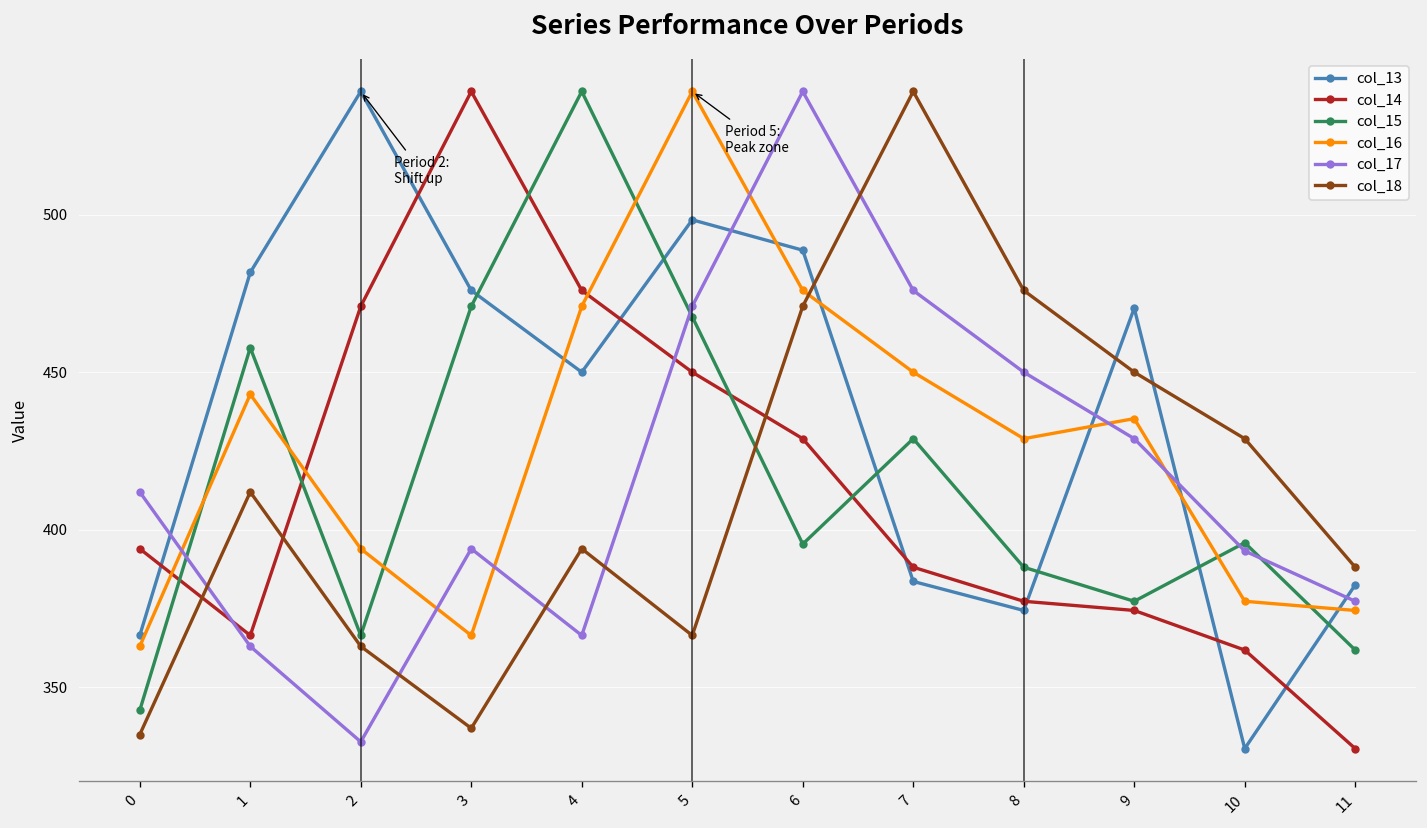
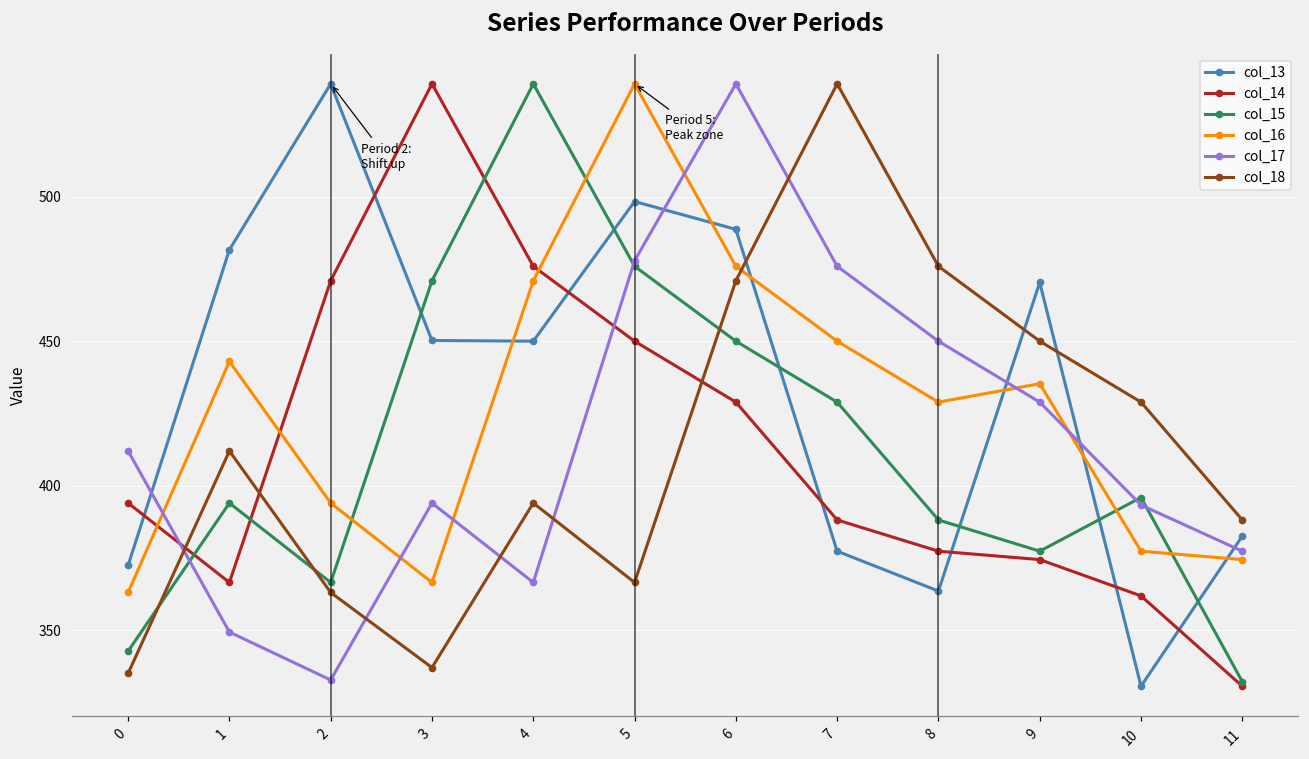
  {
    "col_13": {
-     "0": 366,
+     "0": 372,
      "1": 482,
-     "3": 476,
+     "3": 450,
      "4": 450,
      "5": 498,
      "6": 489,
-     "7": 384,
-     "8": 374,
+     "7": 377,
+     "8": 363,
      "9": 470,
      "10": 331,
      "11": 383
    },
    "col_15": {
      "0": 343,
-     "1": 458,
+     "1": 394,
      "2": 366,
      "3": 471,
      "4": 539,
-     "5": 468,
-     "6": 395,
+     "5": 476,
+     "6": 450,
      "7": 429,
      "8": 388,
      "9": 377,
      "10": 396,
-     "11": 362
+     "11": 332
    },
    "col_16": {
      "0": 363,
      "1": 443,
      "2": 394,
      "3": 366,
      "4": 471,
      "6": 476,
      "7": 450,
      "8": 429,
      "9": 435,
      "10": 377,
      "11": 374
    },
    "col_17": {
      "0": 412,
-     "1": 363,
+     "1": 349,
      "2": 333,
      "3": 394,
      "4": 366,
-     "5": 471,
+     "5": 478,
      "6": 539,
      "7": 476,
      "8": 450,
      "9": 429,
      "10": 393,
      "11": 377
    }
  }
